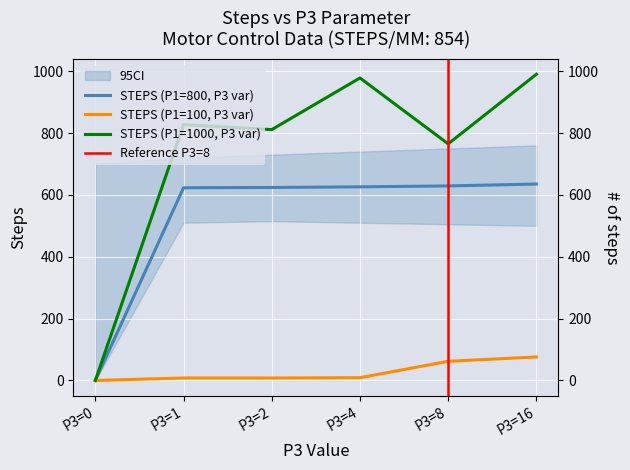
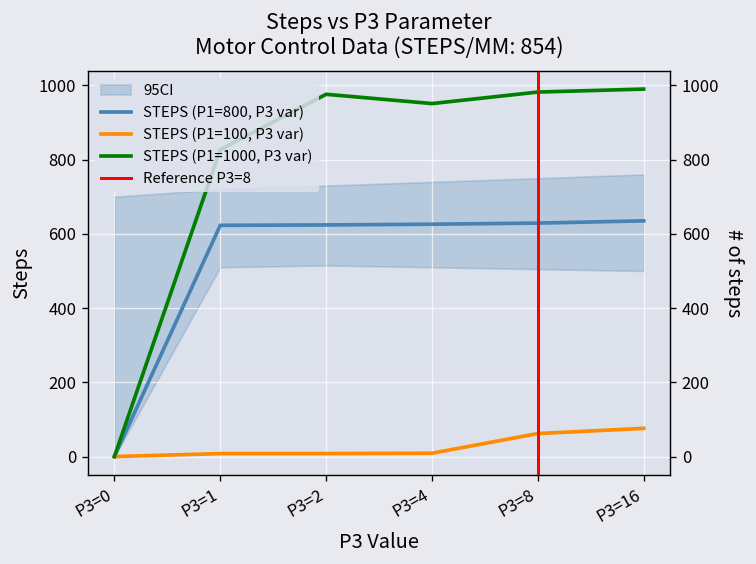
  {
    "STEPS (P1=100, P3 var)": {
      "P3=1": 10,
      "P3=2": 10,
      "P3=4": 10,
      "P3=8": 60,
      "P3=16": 80
    },
    "STEPS (P1=1000, P3 var)": {
-     "P3=2": 810,
-     "P3=4": 980,
-     "P3=8": 770,
+     "P3=2": 980,
+     "P3=4": 950,
+     "P3=8": 980,
      "P3=16": 990
    }
  }
